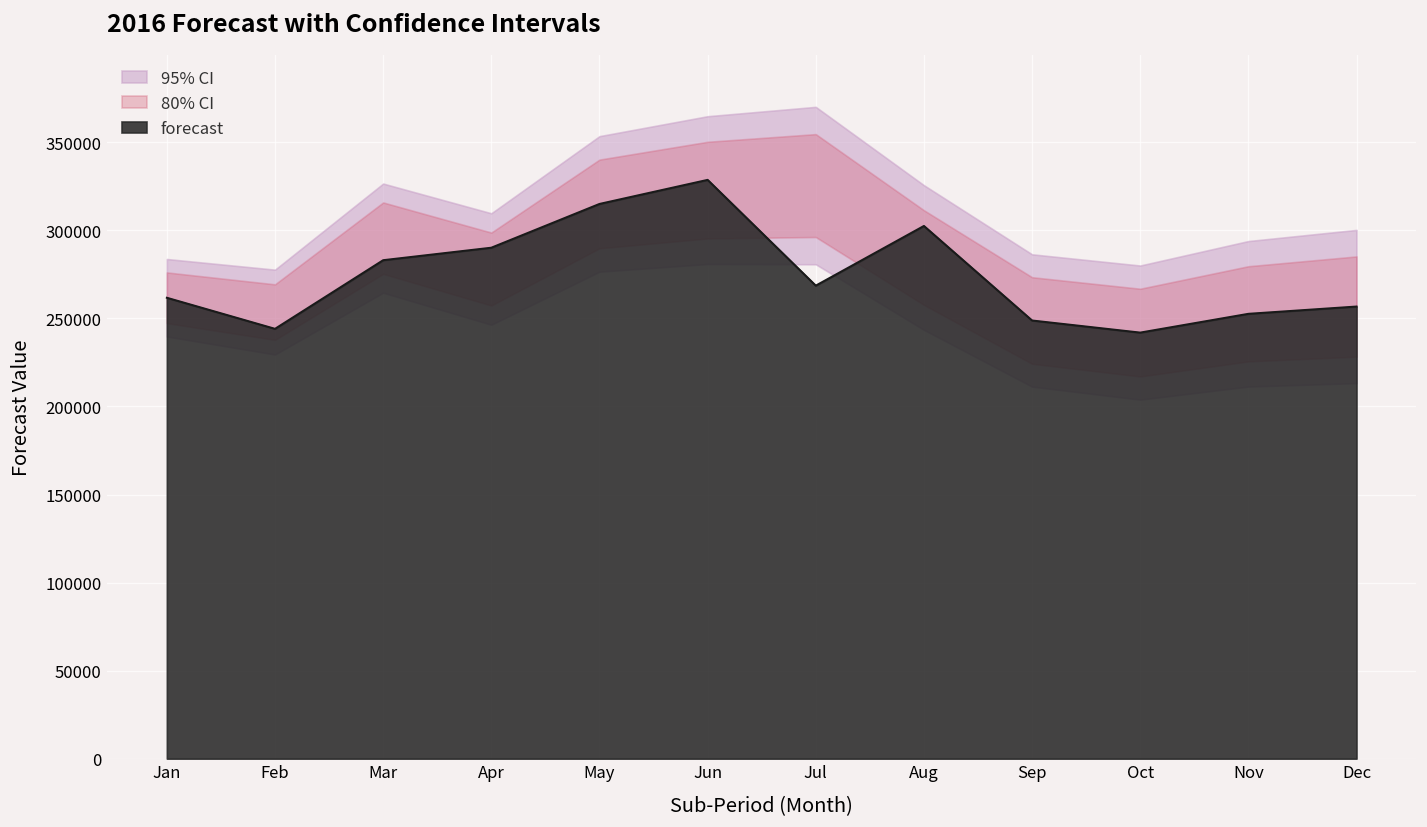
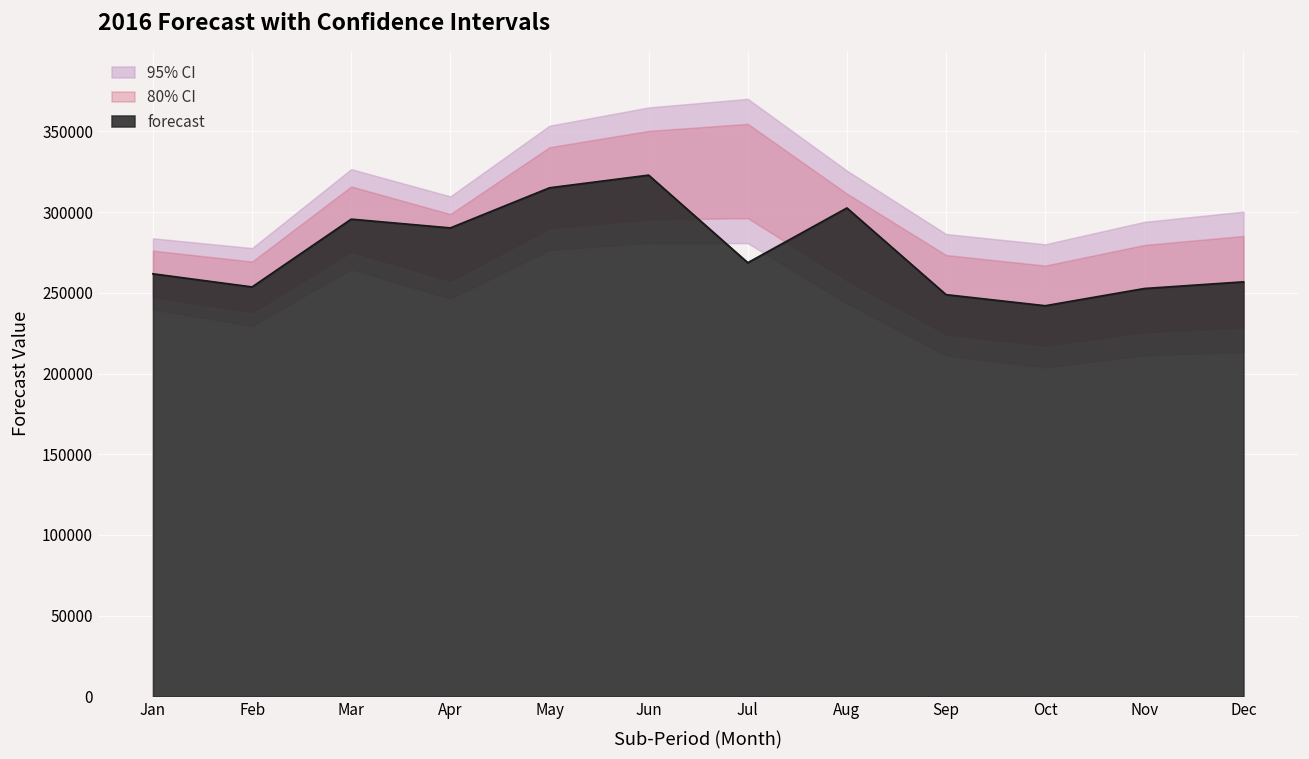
  {
    "forecast": {
      "Jan": 262000,
-     "Feb": 244000,
-     "Mar": 283000,
+     "Feb": 254000,
+     "Mar": 296000,
      "Apr": 290000,
      "May": 315000,
-     "Jun": 329000,
+     "Jun": 323000,
      "Jul": 269000,
      "Aug": 303000,
      "Sep": 249000,
      "Oct": 242000,
      "Nov": 253000,
      "Dec": 257000
    }
  }
